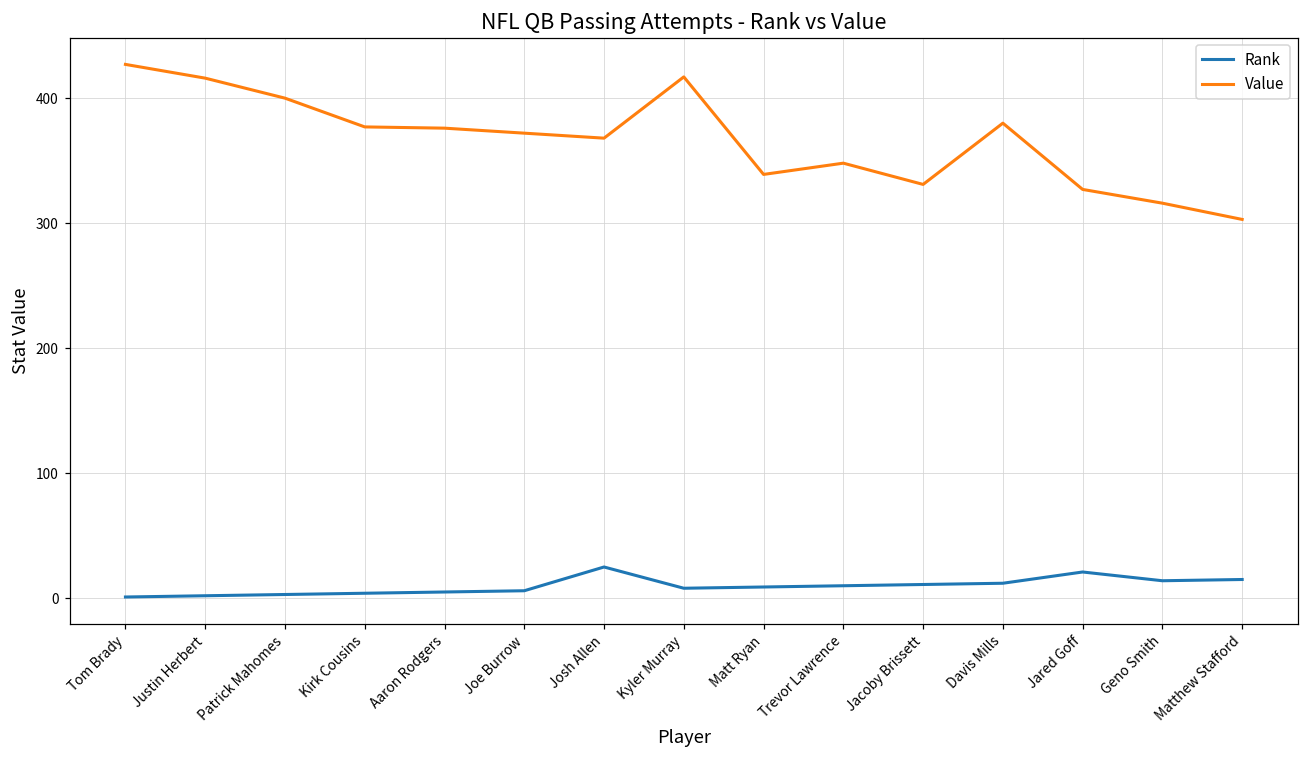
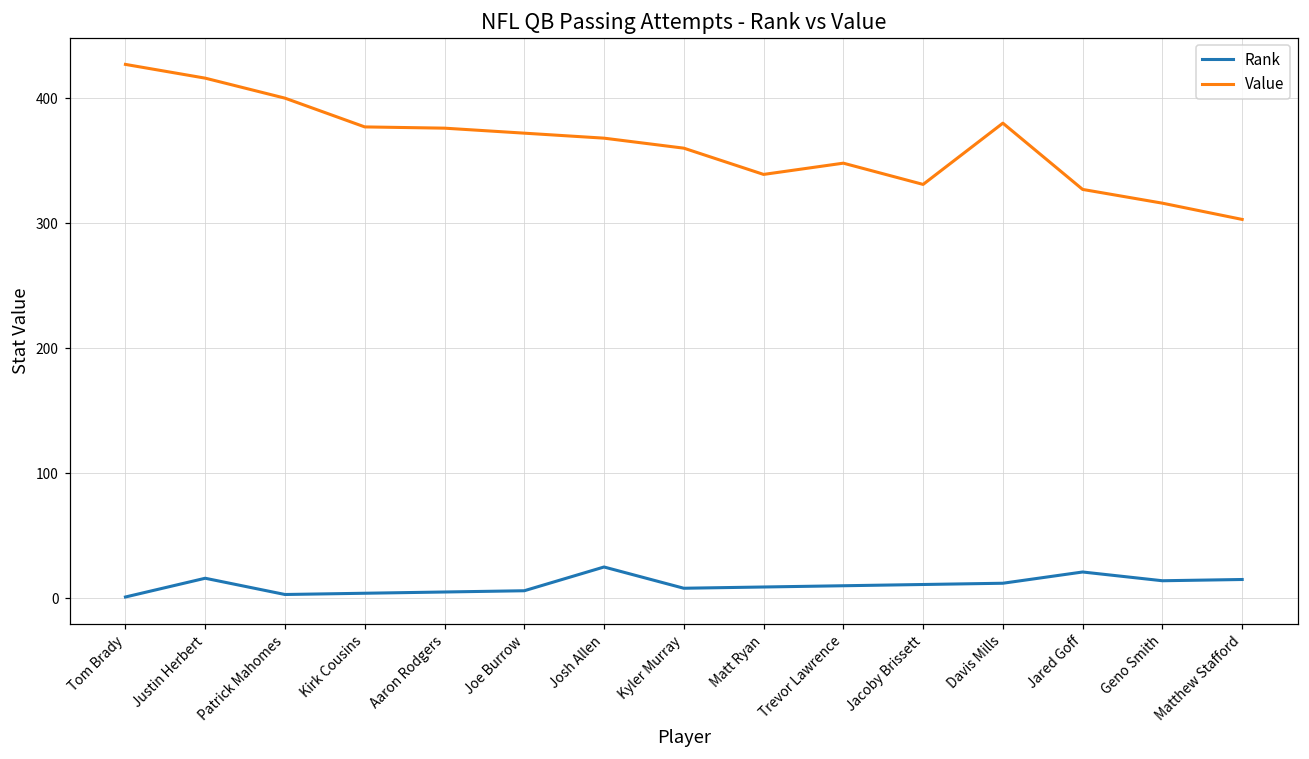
  {
    "Rank": {
      "Tom Brady": 1,
-     "Justin Herbert": 2,
+     "Justin Herbert": 16,
      "Patrick Mahomes": 3,
      "Kirk Cousins": 4,
      "Aaron Rodgers": 5,
      "Joe Burrow": 6,
      "Josh Allen": 25,
      "Kyler Murray": 8,
      "Matt Ryan": 9,
      "Trevor Lawrence": 10,
      "Jacoby Brissett": 11,
      "Davis Mills": 12,
      "Jared Goff": 21,
      "Geno Smith": 14,
      "Matthew Stafford": 15
    },
    "Value": {
      "Tom Brady": 427,
      "Justin Herbert": 416,
      "Patrick Mahomes": 400,
      "Kirk Cousins": 377,
      "Aaron Rodgers": 376,
      "Joe Burrow": 372,
      "Josh Allen": 368,
-     "Kyler Murray": 417,
+     "Kyler Murray": 360,
      "Matt Ryan": 339,
      "Trevor Lawrence": 348,
      "Jacoby Brissett": 331,
      "Davis Mills": 380,
      "Jared Goff": 327,
      "Geno Smith": 316,
      "Matthew Stafford": 303
    }
  }
